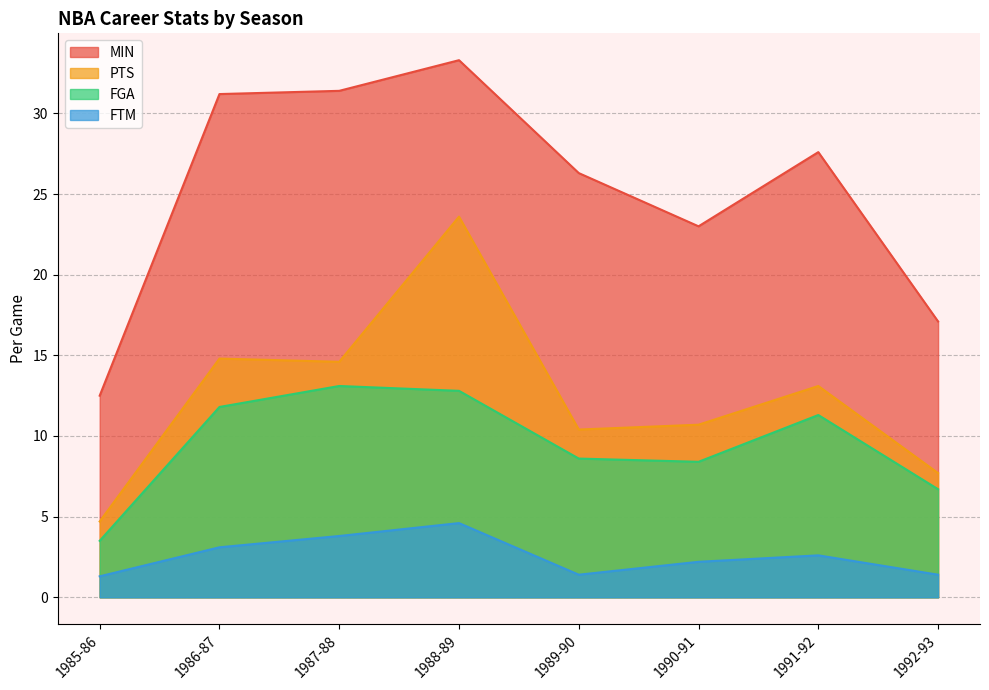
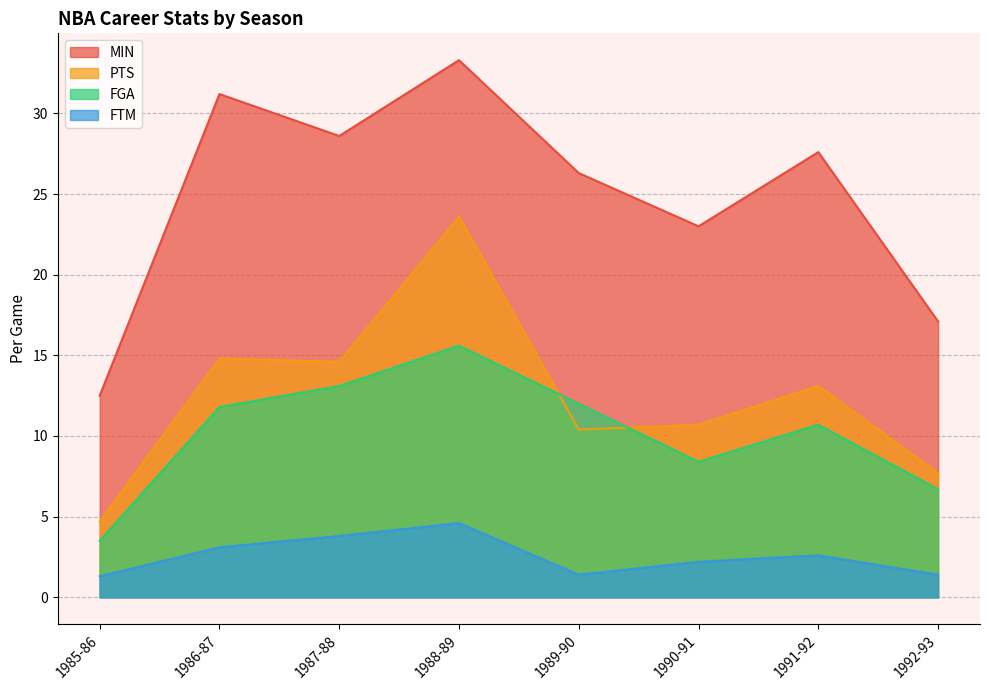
  {
    "MIN": {
      "1985-86": 12.5,
      "1986-87": 31.2,
-     "1987-88": 31.4,
+     "1987-88": 28.6,
      "1988-89": 33.3,
      "1989-90": 26.3,
      "1990-91": 23.0,
      "1991-92": 27.6,
      "1992-93": 17.1
    },
    "PTS": {
      "1985-86": 4.7,
      "1986-87": 14.8,
      "1987-88": 14.6,
      "1988-89": 23.6,
      "1989-90": 10.4,
      "1990-91": 10.7,
      "1991-92": 13.1,
      "1992-93": 7.7
    },
    "FGA": {
      "1985-86": 3.5,
      "1986-87": 11.8,
      "1987-88": 13.1,
-     "1988-89": 12.8,
-     "1989-90": 8.6,
+     "1988-89": 15.6,
+     "1989-90": 12.0,
      "1990-91": 8.4,
-     "1991-92": 11.3,
+     "1991-92": 10.7,
      "1992-93": 6.7
    },
    "FTM": {
      "1985-86": 1.3,
      "1986-87": 3.1,
      "1987-88": 3.8,
      "1988-89": 4.6,
      "1989-90": 1.4,
      "1990-91": 2.2,
      "1991-92": 2.6,
      "1992-93": 1.4
    }
  }
